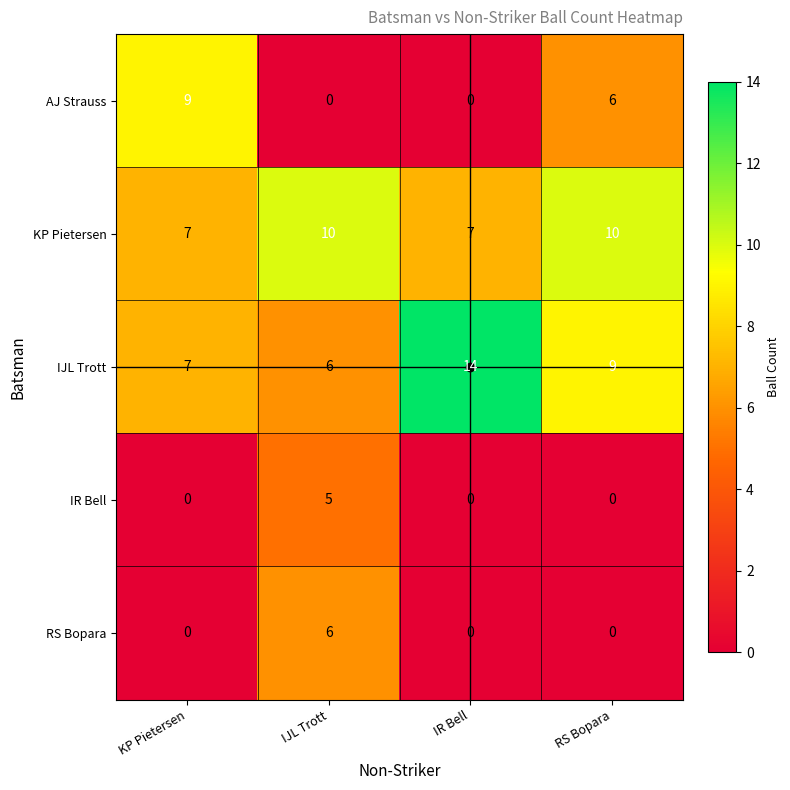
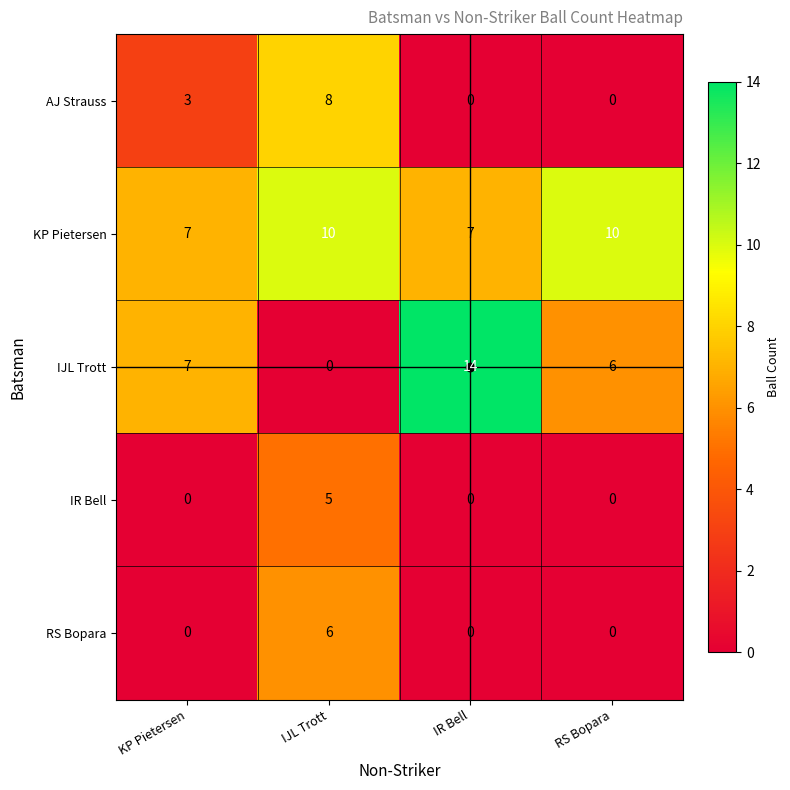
  {
    "AJ Strauss": {
-     "KP Pietersen": 9,
-     "IJL Trott": 0,
+     "KP Pietersen": 3,
+     "IJL Trott": 8,
      "IR Bell": 0,
-     "RS Bopara": 6
+     "RS Bopara": 0
    },
    "KP Pietersen": {
      "KP Pietersen": 7,
      "IJL Trott": 10,
      "IR Bell": 7,
      "RS Bopara": 10
    },
    "IJL Trott": {
      "KP Pietersen": 7,
-     "IJL Trott": 6,
-     "RS Bopara": 9
+     "IJL Trott": 0,
+     "RS Bopara": 6
    },
    "IR Bell": {
      "KP Pietersen": 0,
      "IJL Trott": 5,
      "IR Bell": 0,
      "RS Bopara": 0
    },
    "RS Bopara": {
      "KP Pietersen": 0,
      "IJL Trott": 6,
      "IR Bell": 0,
      "RS Bopara": 0
    }
  }
